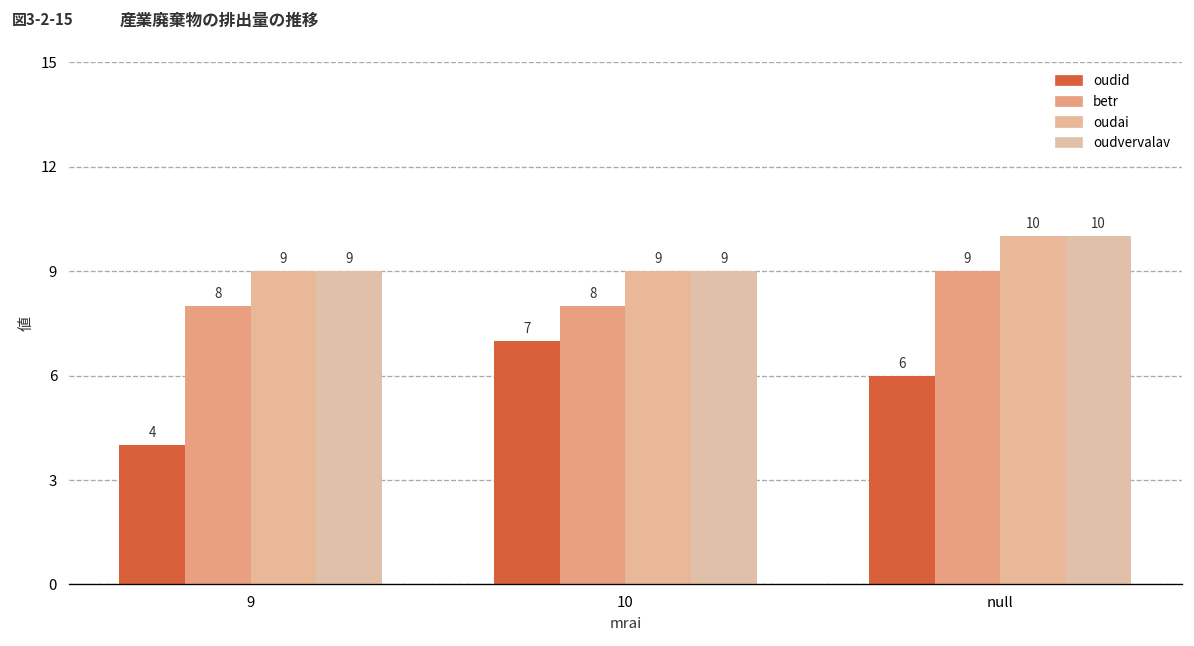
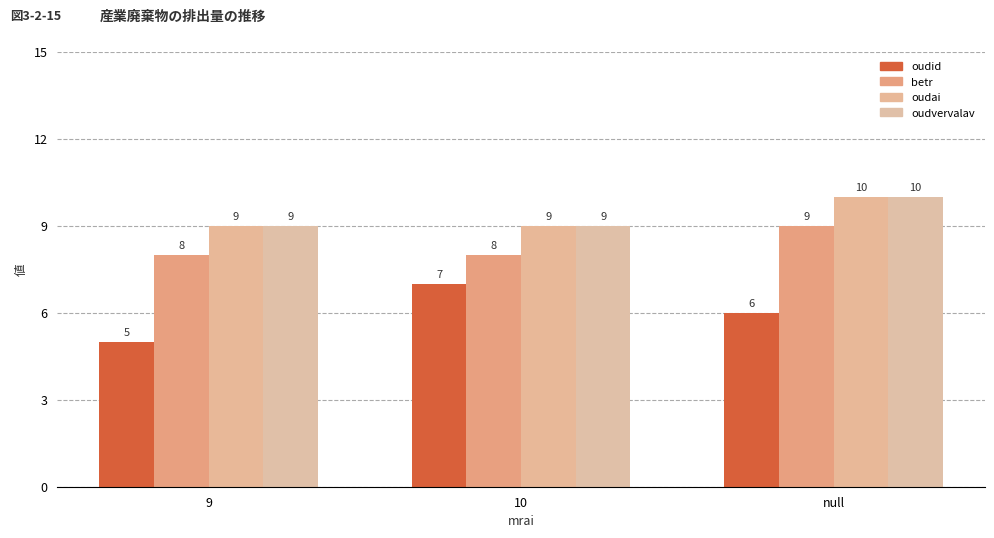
  {
    "oudid": {
-     "9": 4,
+     "9": 5,
      "10": 7,
      "null": 6
    }
  }
